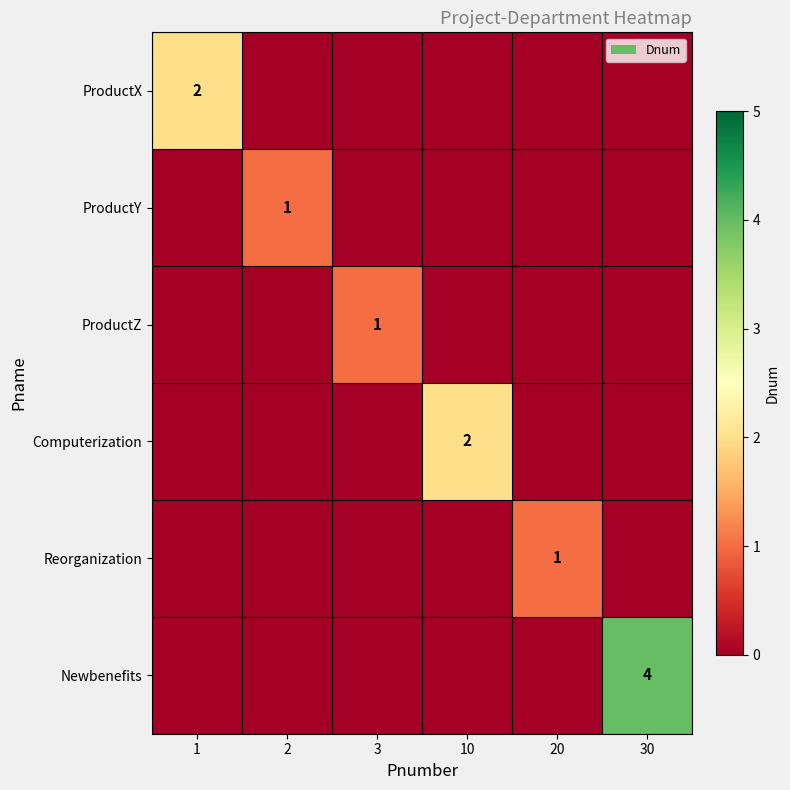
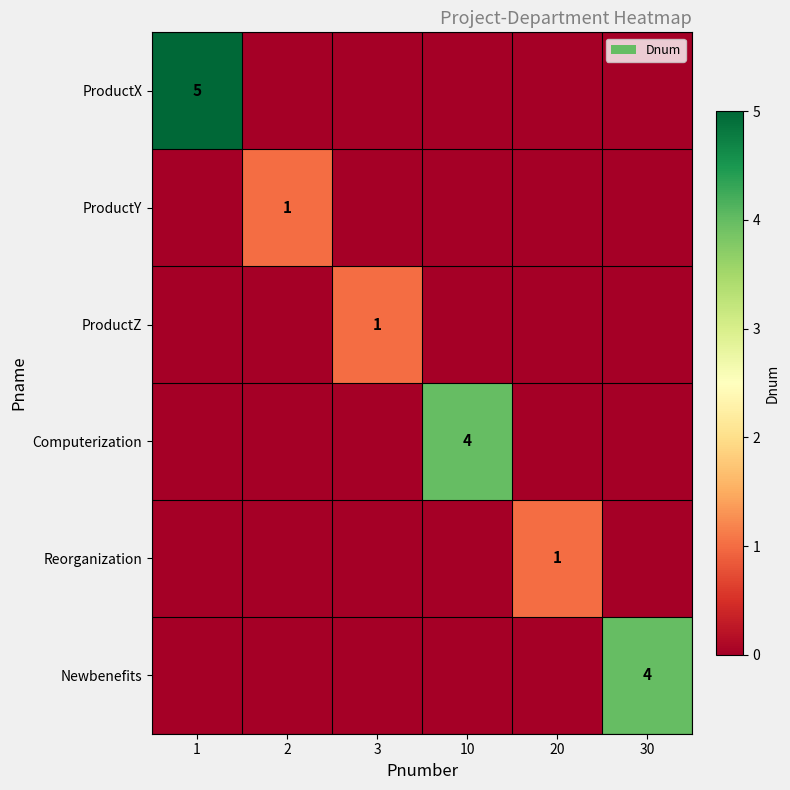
  {
    "ProductX": {
-     "1": 2
+     "1": 5
    },
    "ProductY": {
      "2": 1
    },
    "ProductZ": {
      "3": 1
    },
    "Computerization": {
-     "10": 2
+     "10": 4
    },
    "Reorganization": {
      "20": 1
    },
    "Newbenefits": {
      "30": 4
    }
  }
